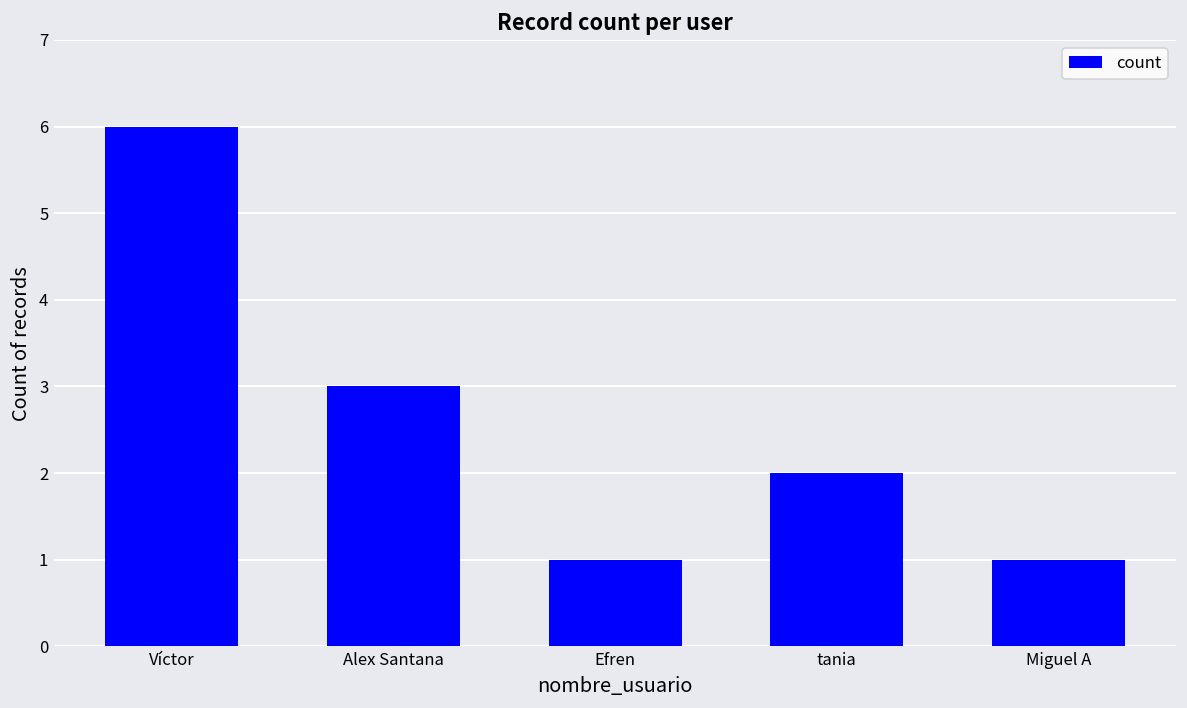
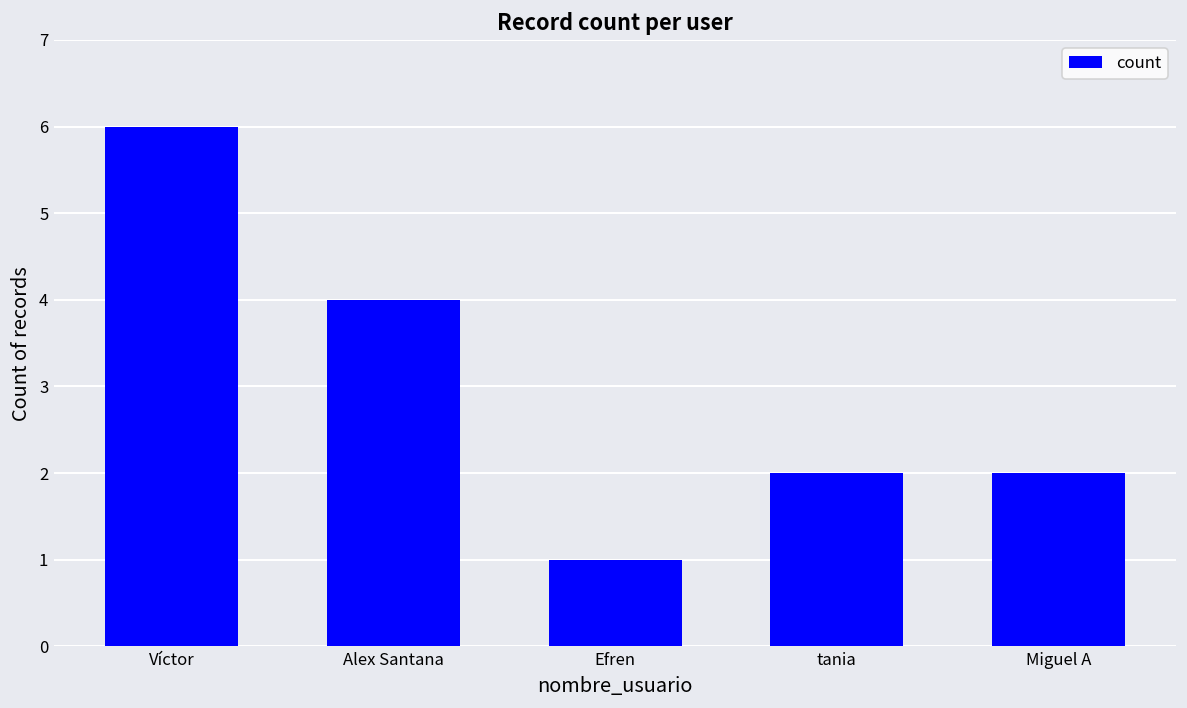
  {
    "Víctor": 6,
-   "Alex Santana": 3,
+   "Alex Santana": 4,
    "Efren": 1,
    "tania": 2,
-   "Miguel A": 1
+   "Miguel A": 2
  }
